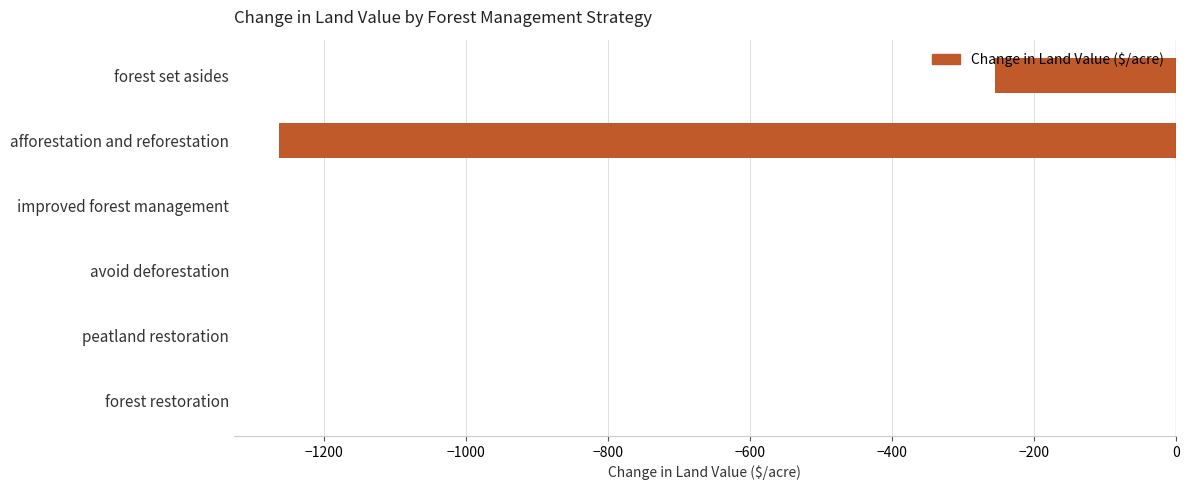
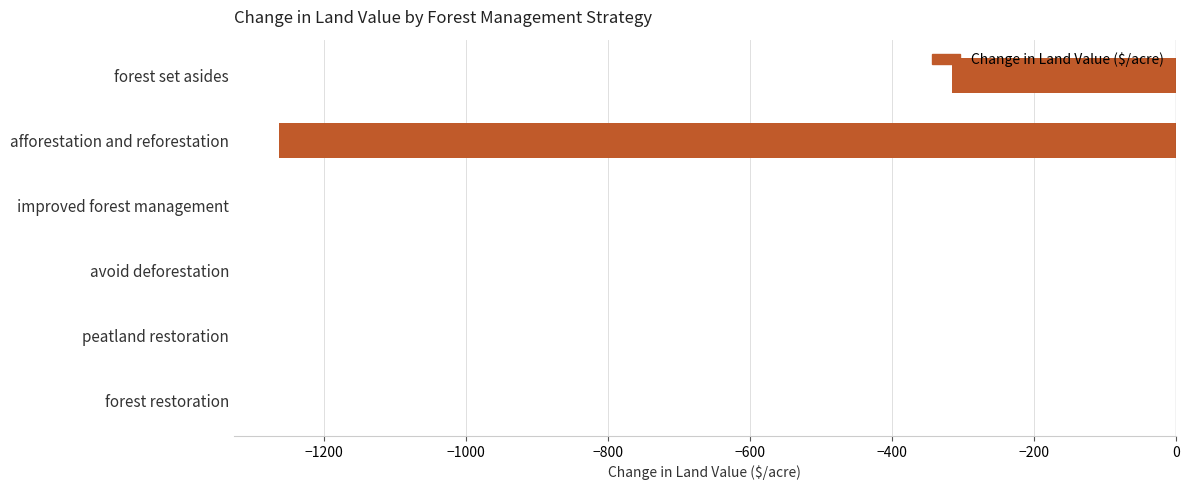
  {
-   "forest set asides": -260,
+   "forest set asides": -320,
    "afforestation and reforestation": -1260,
    "improved forest management": 0,
    "avoid deforestation": 0,
    "peatland restoration": 0,
    "forest restoration": 0
  }
